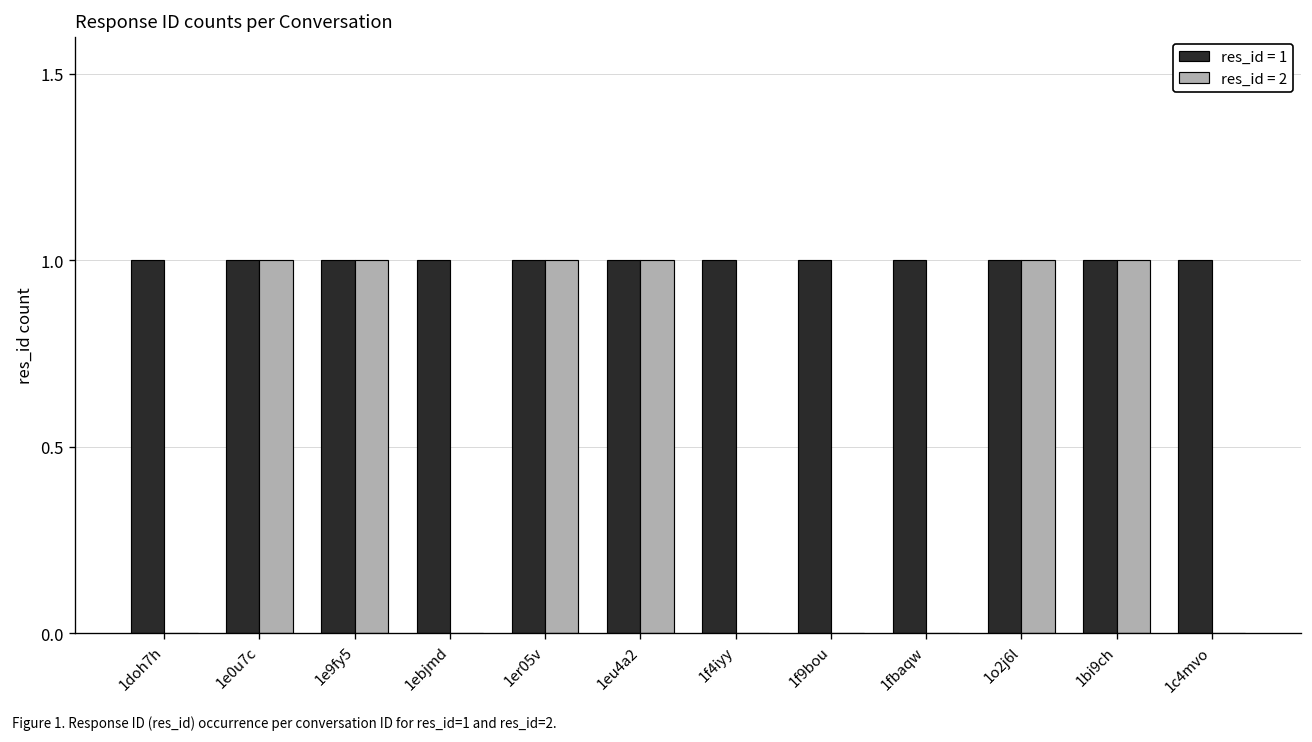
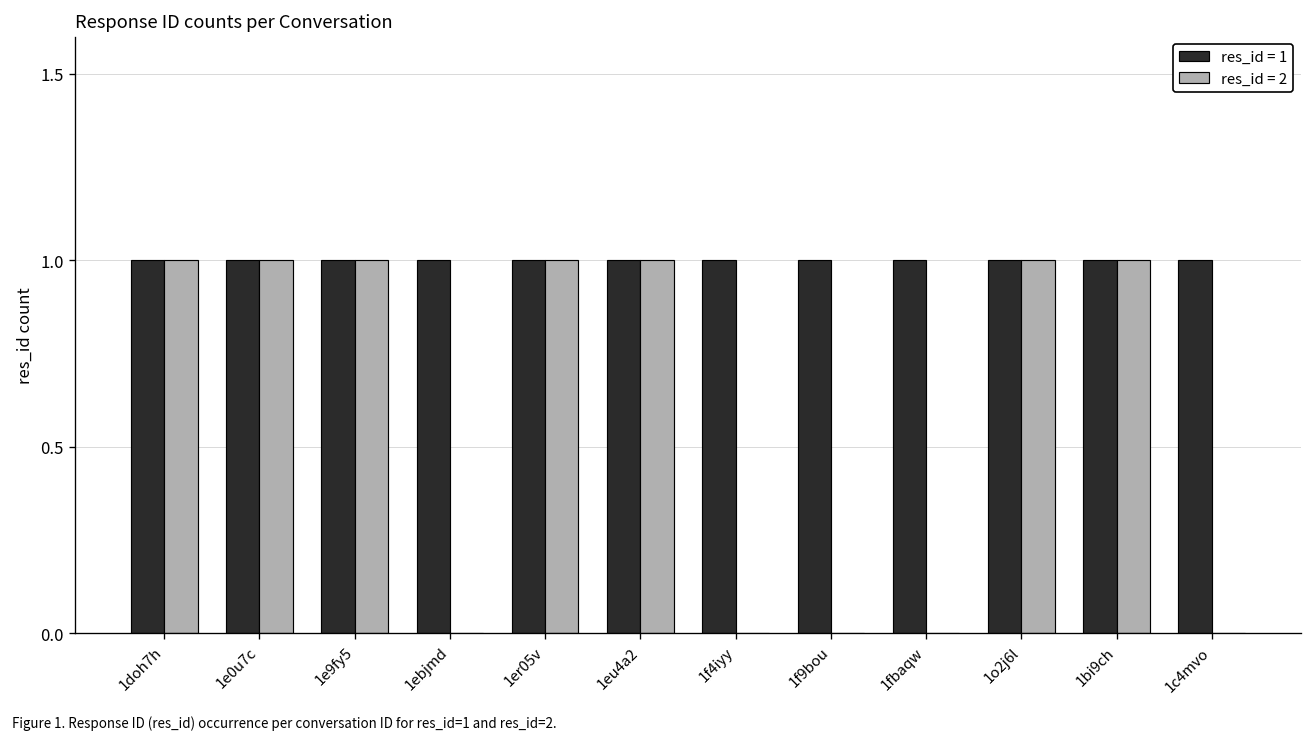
  {
    "res_id = 1": {
      "1doh7h": 1,
      "1e0u7c": 1,
      "1e9fy5": 1,
      "1ebjmd": 1,
      "1er05v": 1,
      "1eu4a2": 1,
      "1f4iyy": 1,
      "1f9bou": 1,
      "1fbaqw": 1,
      "1o2j6l": 1,
      "1bi9ch": 1,
      "1c4mvo": 1
    },
    "res_id = 2": {
-     "1doh7h": 0,
+     "1doh7h": 1,
      "1e0u7c": 1,
      "1e9fy5": 1,
      "1ebjmd": 0,
      "1er05v": 1,
      "1eu4a2": 1,
      "1f4iyy": 0,
      "1f9bou": 0,
      "1fbaqw": 0,
      "1o2j6l": 1,
      "1bi9ch": 1,
      "1c4mvo": 0
    }
  }
